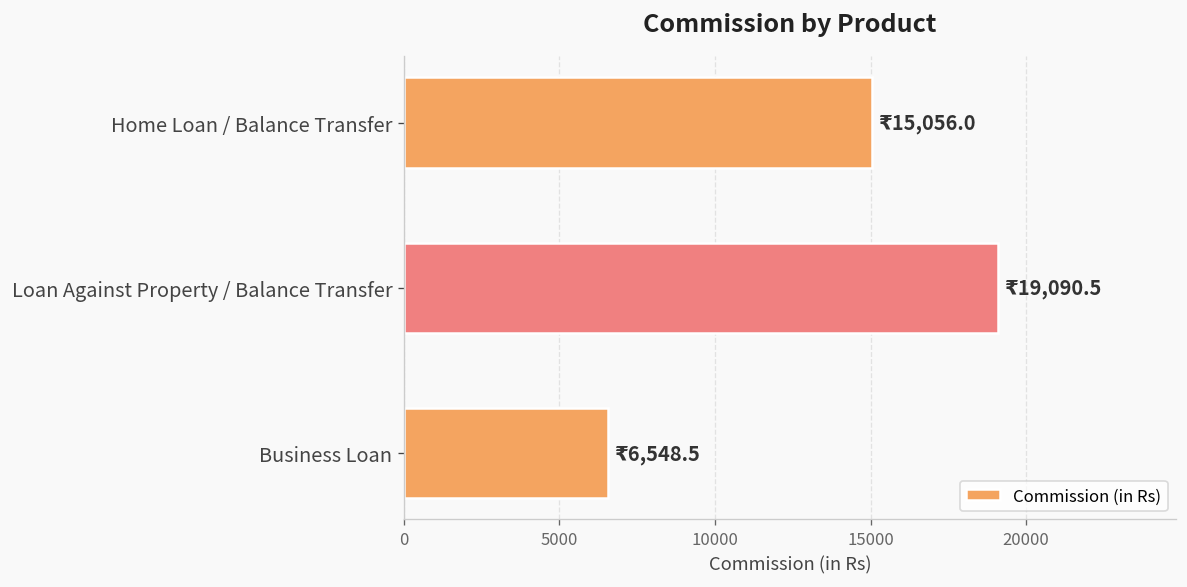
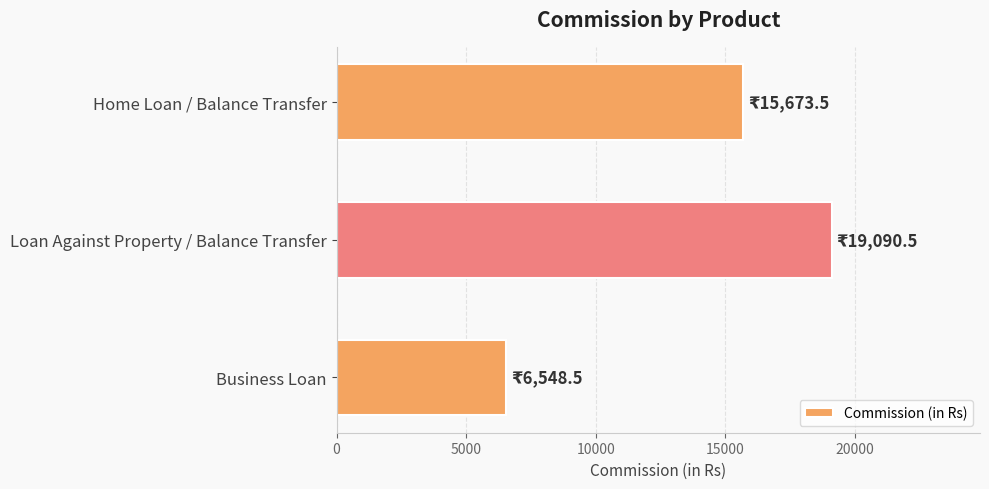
  {
-   "Home Loan / Balance Transfer": "15,056.0",
+   "Home Loan / Balance Transfer": "15,673.5",
    "Loan Against Property / Balance Transfer": "19,090.5",
    "Business Loan": "6,548.5"
  }
